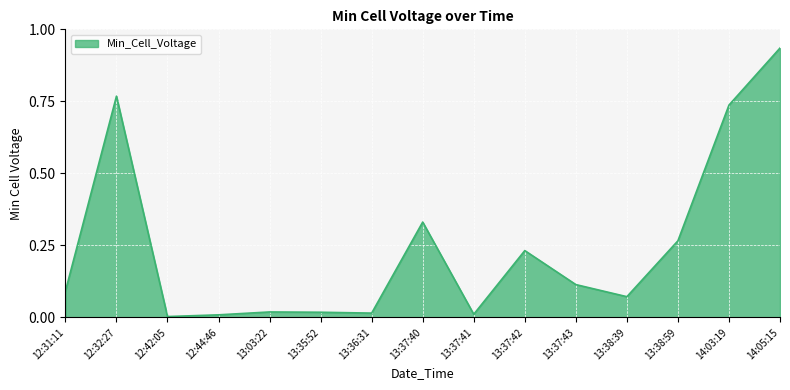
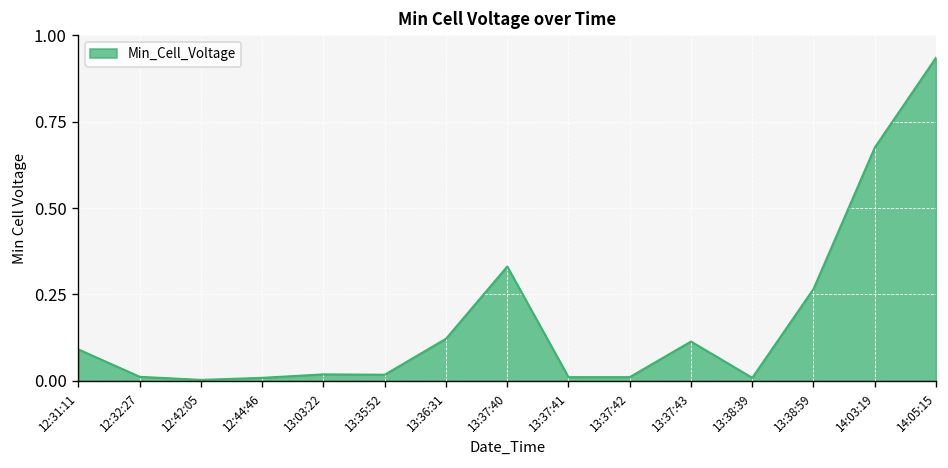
  {
    "12:31:11": 0.09,
-   "12:32:27": 0.77,
+   "12:32:27": 0.01,
    "12:42:05": 0.00,
    "12:44:46": 0.01,
    "13:03:22": 0.02,
    "13:35:52": 0.02,
-   "13:36:31": 0.02,
+   "13:36:31": 0.12,
    "13:37:40": 0.33,
    "13:37:41": 0.01,
-   "13:37:42": 0.23,
+   "13:37:42": 0.01,
    "13:37:43": 0.11,
-   "13:38:39": 0.07,
+   "13:38:39": 0.01,
    "13:38:59": 0.27,
-   "14:03:19": 0.74,
+   "14:03:19": 0.68,
    "14:05:15": 0.94
  }
